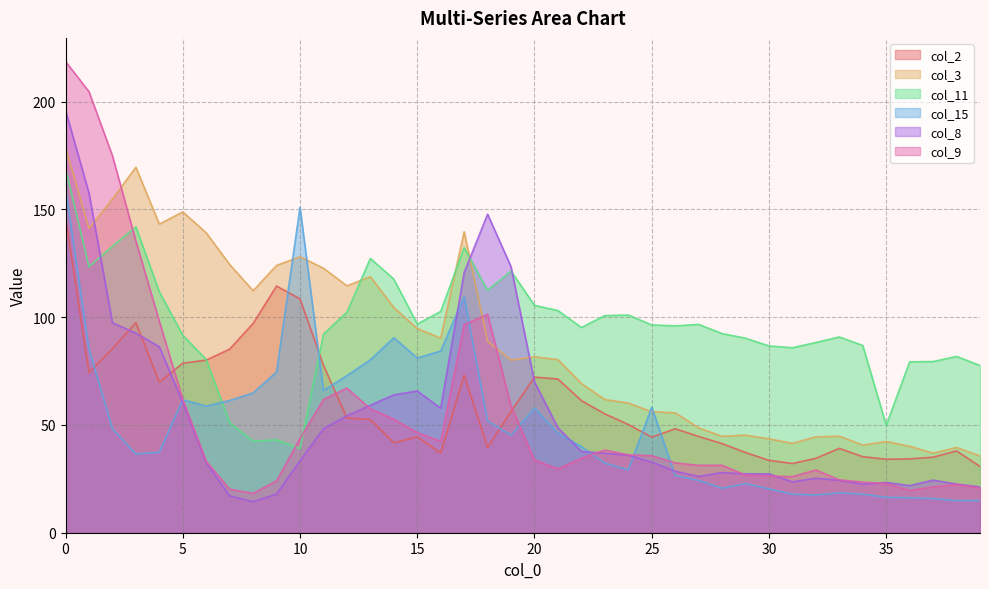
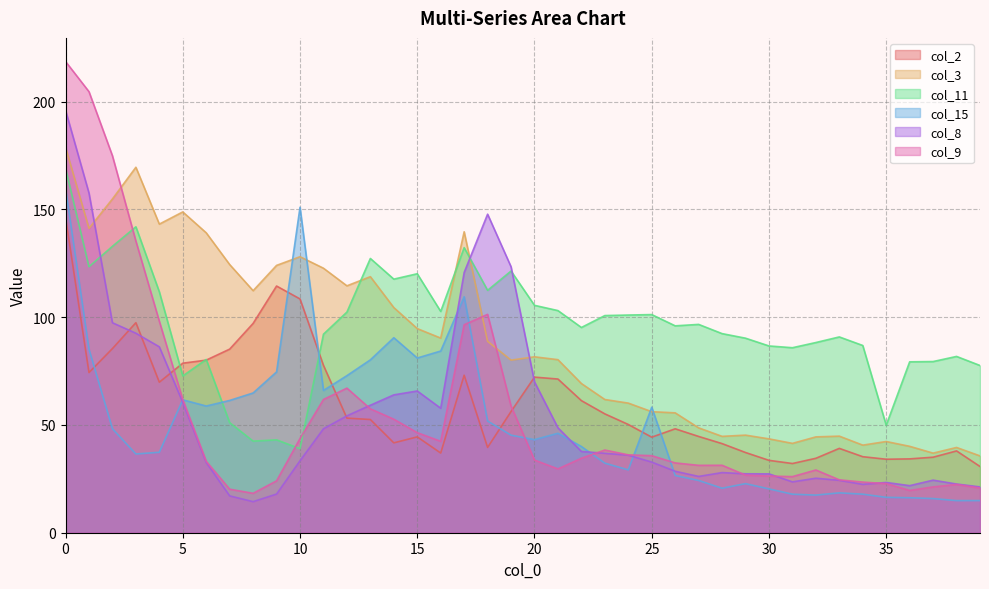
  {
    "col_11": {
      "0": 169,
-     "5": 92,
+     "5": 73,
      "10": 39,
-     "15": 97,
+     "15": 120,
      "20": 106,
-     "25": 96,
+     "25": 101,
      "30": 87,
      "35": 50
    },
    "col_15": {
      "0": 160,
      "10": 151,
      "15": 81,
-     "20": 58,
+     "20": 43,
      "25": 58,
      "30": 20,
      "35": 16
    }
  }
